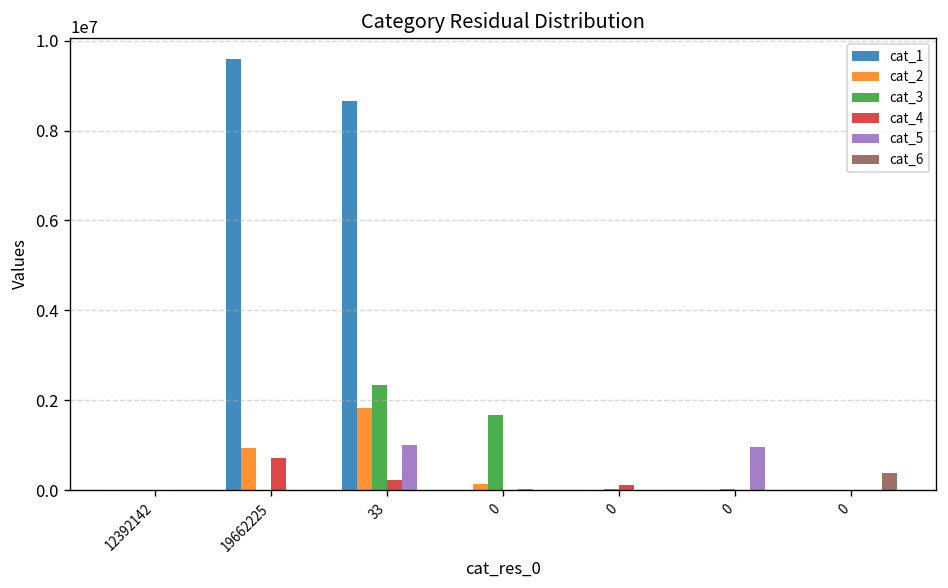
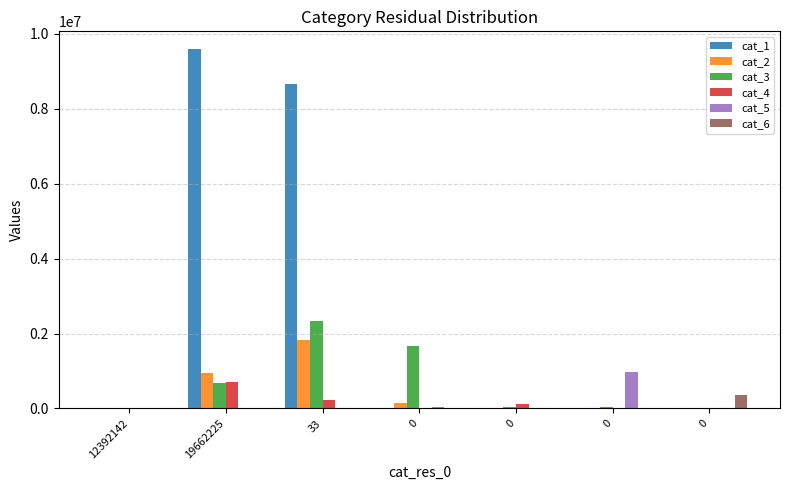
  {
    "cat_1": {
      "12392142": 0,
      "19662225": 9600000,
      "33": 8700000
    },
    "cat_2": {
      "12392142": 0,
      "19662225": 900000,
      "33": 1800000
    },
    "cat_3": {
      "12392142": 0,
-     "19662225": 0,
+     "19662225": 700000,
      "33": 2300000
    },
    "cat_4": {
      "12392142": 0,
      "19662225": 700000,
      "33": 200000
    },
    "cat_5": {
      "12392142": 0,
-     "33": 1000000
+     "33": 0
    },
    "cat_6": {
      "12392142": 0
    }
  }
